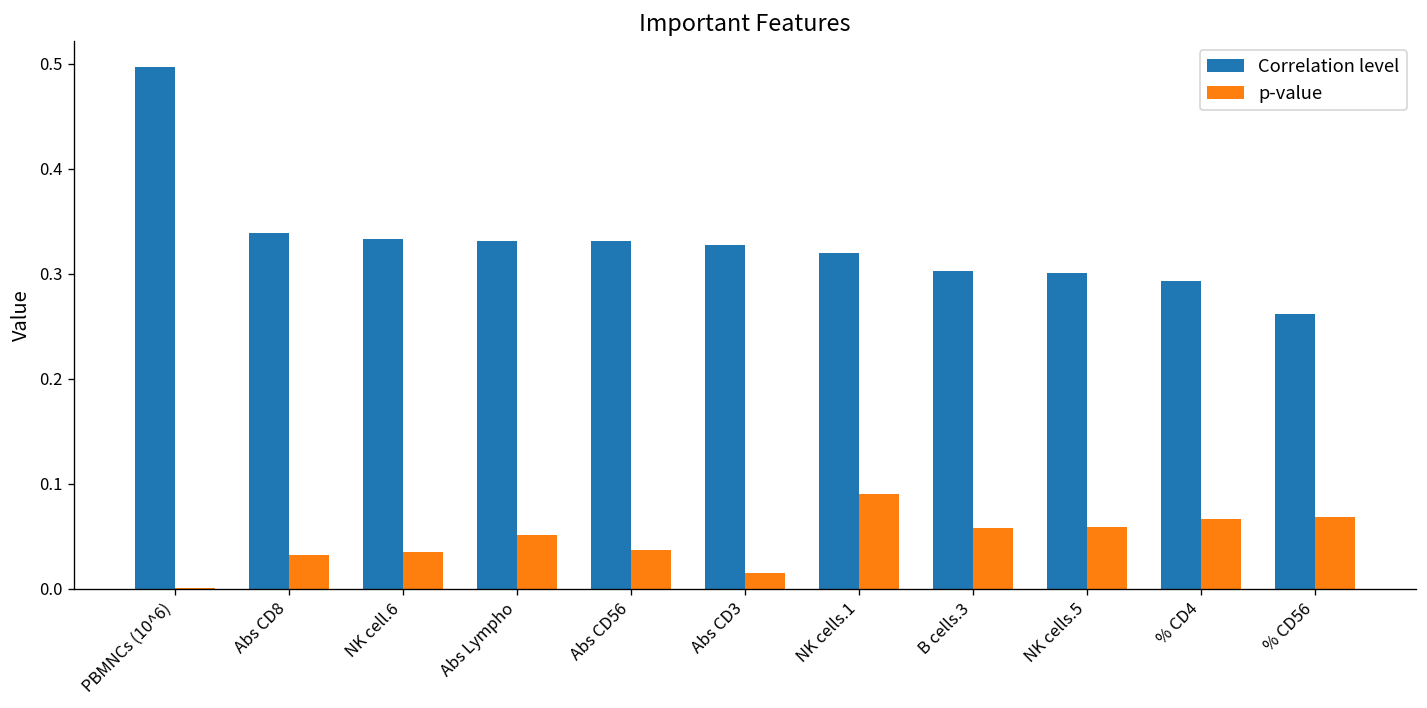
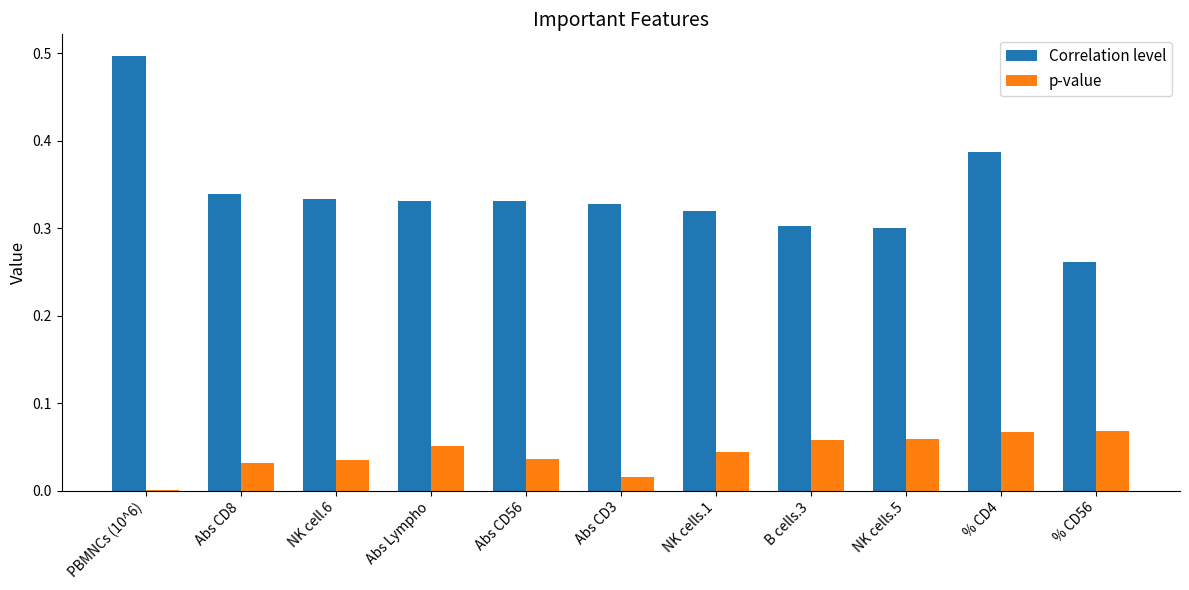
  {
    "Correlation level": {
      "PBMNCs (10^6)": 0.50,
      "Abs CD8": 0.34,
      "NK cell.6": 0.33,
      "Abs Lympho": 0.33,
      "Abs CD56": 0.33,
      "Abs CD3": 0.33,
      "NK cells.1": 0.32,
      "B cells.3": 0.30,
      "NK cells.5": 0.30,
-     "% CD4": 0.29,
+     "% CD4": 0.39,
      "% CD56": 0.26
    },
    "p-value": {
      "Abs CD8": 0.03,
      "NK cell.6": 0.04,
      "Abs Lympho": 0.05,
      "Abs CD56": 0.04,
      "Abs CD3": 0.02,
-     "NK cells.1": 0.09,
+     "NK cells.1": 0.04,
      "B cells.3": 0.06,
      "NK cells.5": 0.06,
      "% CD4": 0.07,
      "% CD56": 0.07
    }
  }
